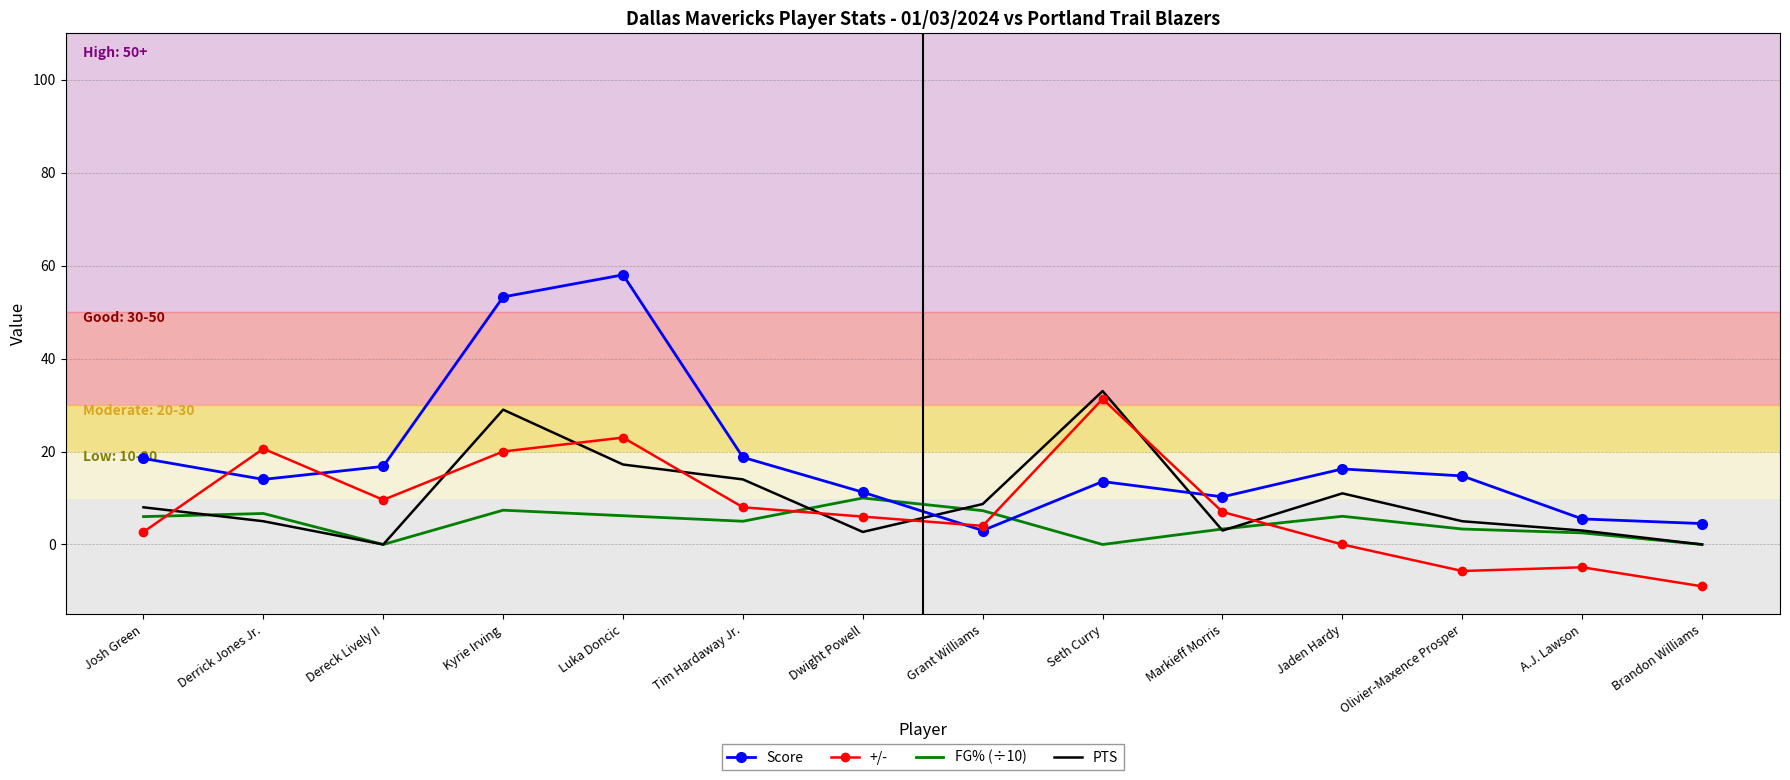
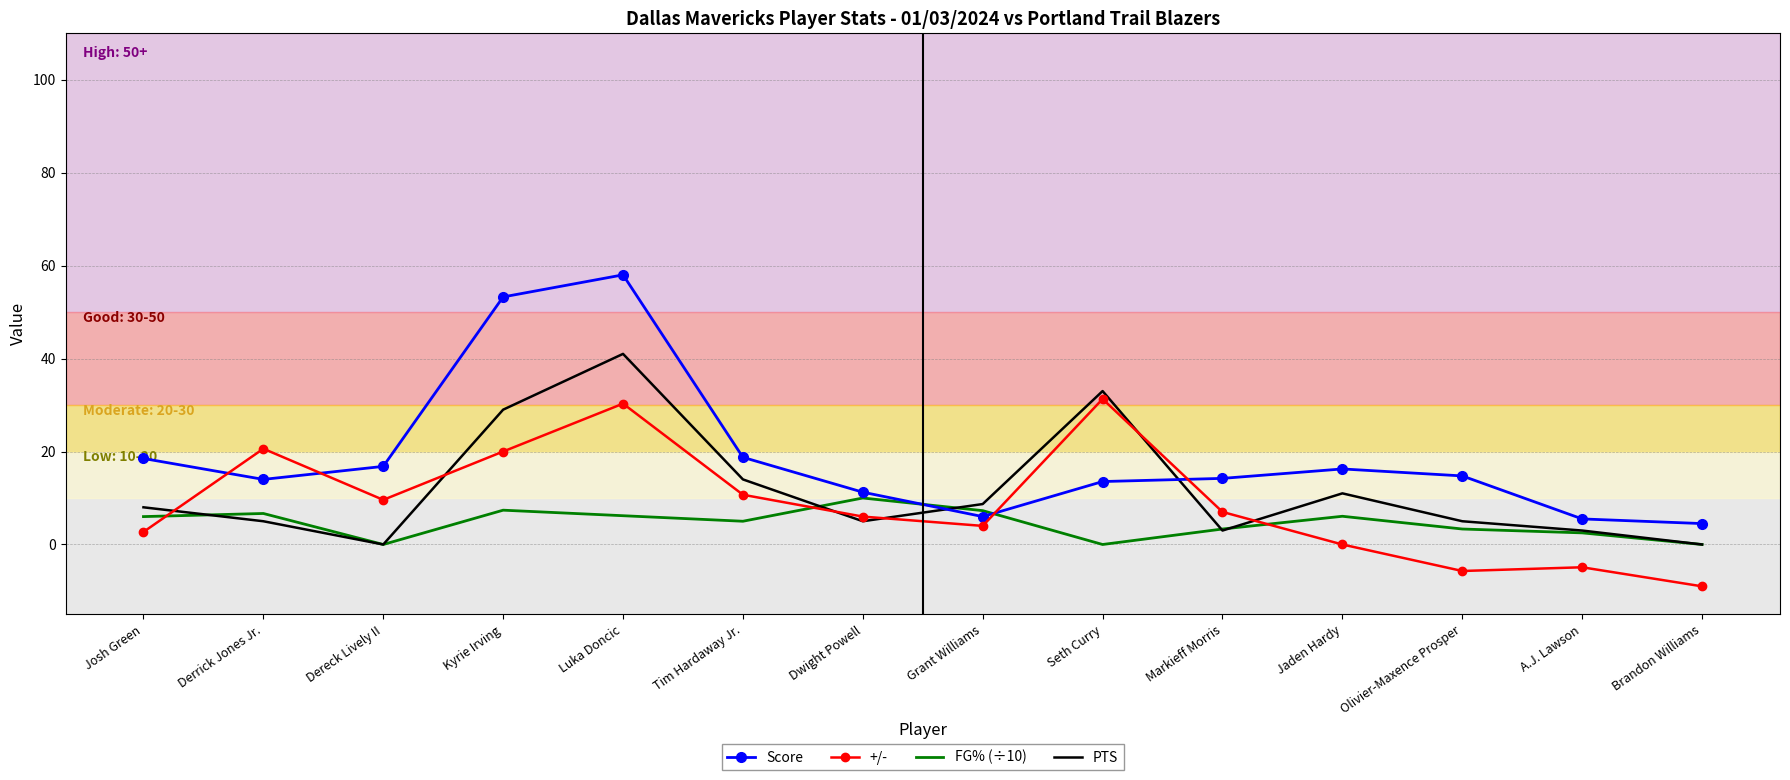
  {
    "Score": {
      "Derrick Jones Jr.": 14,
      "Dereck Lively II": 17,
      "Kyrie Irving": 53,
      "Luka Doncic": 58,
      "Tim Hardaway Jr.": 19,
      "Dwight Powell": 11,
-     "Grant Williams": 3,
+     "Grant Williams": 6,
      "Seth Curry": 14,
-     "Markieff Morris": 10,
+     "Markieff Morris": 14,
      "Jaden Hardy": 16,
      "Olivier-Maxence Prosper": 15,
      "A.J. Lawson": 6,
      "Brandon Williams": 5
    },
    "+/-": {
      "Josh Green": 3,
      "Derrick Jones Jr.": 21,
      "Dereck Lively II": 10,
      "Kyrie Irving": 20,
-     "Luka Doncic": 23,
-     "Tim Hardaway Jr.": 8,
+     "Luka Doncic": 30,
+     "Tim Hardaway Jr.": 11,
      "Dwight Powell": 6,
      "Grant Williams": 4,
      "Seth Curry": 31,
      "Markieff Morris": 7,
      "Jaden Hardy": 0,
      "Olivier-Maxence Prosper": -6,
      "A.J. Lawson": -5,
      "Brandon Williams": -9
    },
    "FG% (÷10)": {
      "Josh Green": 6,
      "Derrick Jones Jr.": 7,
      "Kyrie Irving": 7,
      "Luka Doncic": 6,
      "Tim Hardaway Jr.": 5,
      "Dwight Powell": 10,
      "Grant Williams": 7,
      "Seth Curry": 0,
      "Jaden Hardy": 6,
      "Olivier-Maxence Prosper": 3
    },
    "PTS": {
      "Josh Green": 8,
      "Derrick Jones Jr.": 5,
      "Kyrie Irving": 29,
-     "Luka Doncic": 17,
+     "Luka Doncic": 41,
      "Tim Hardaway Jr.": 14,
-     "Dwight Powell": 3,
+     "Dwight Powell": 5,
      "Grant Williams": 9,
      "Seth Curry": 33,
      "Jaden Hardy": 11,
      "Olivier-Maxence Prosper": 5
    }
  }
